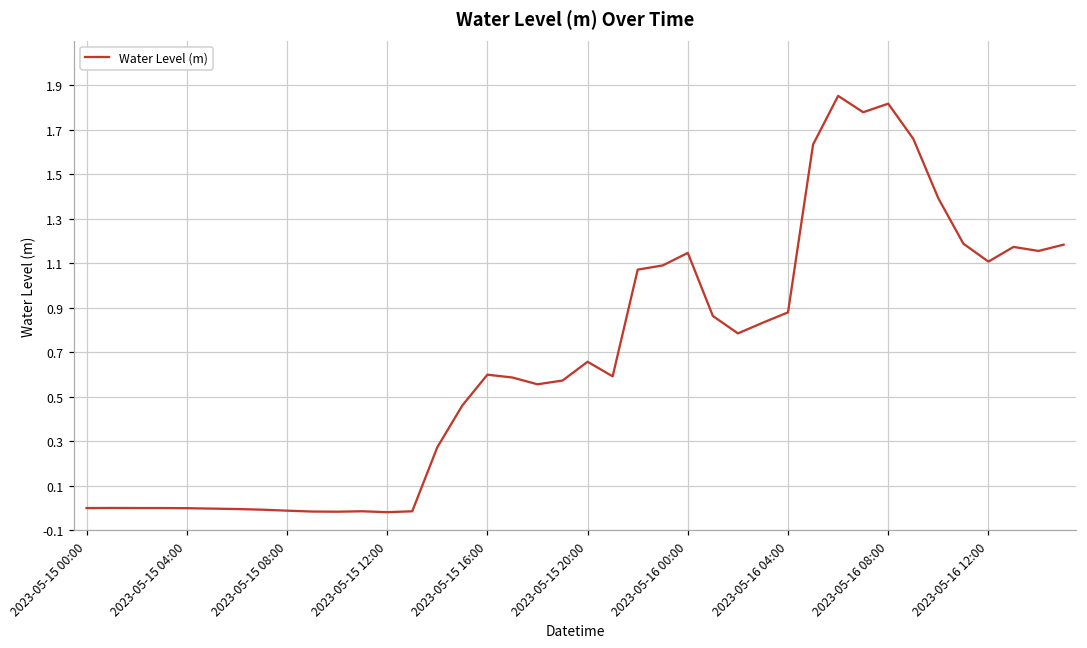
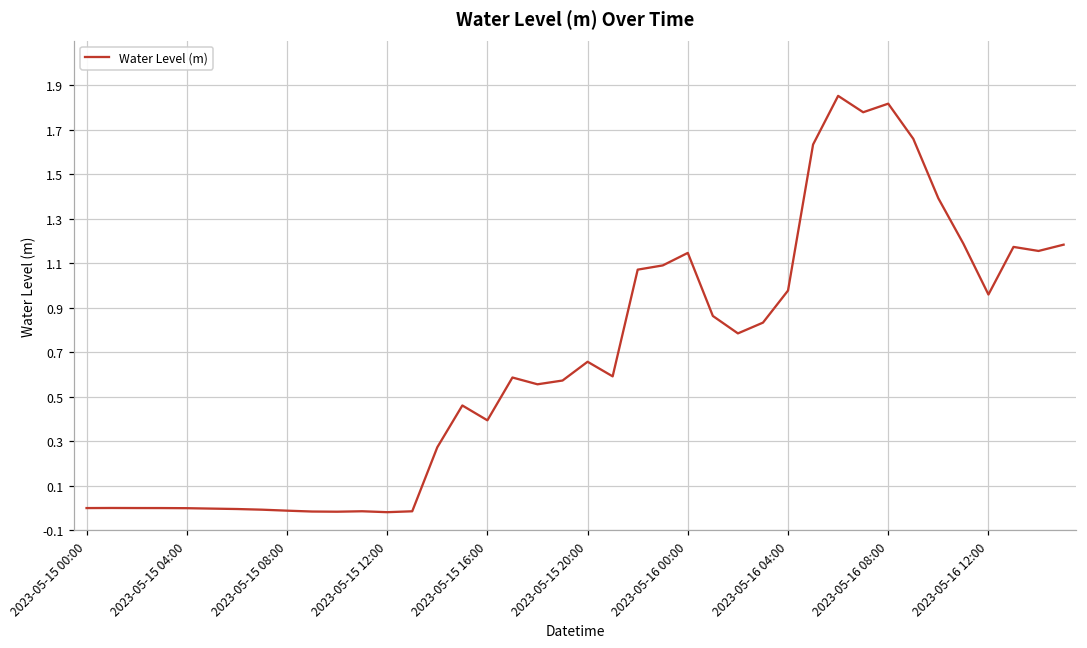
  {
    "2023-05-15 00:00": 0.00,
    "2023-05-15 04:00": 0.00,
    "2023-05-15 08:00": -0.01,
    "2023-05-15 12:00": -0.02,
-   "2023-05-15 16:00": 0.60,
+   "2023-05-15 16:00": 0.39,
    "2023-05-15 20:00": 0.66,
    "2023-05-16 00:00": 1.15,
-   "2023-05-16 04:00": 0.88,
+   "2023-05-16 04:00": 0.98,
    "2023-05-16 08:00": 1.82,
-   "2023-05-16 12:00": 1.11
+   "2023-05-16 12:00": 0.96
  }
